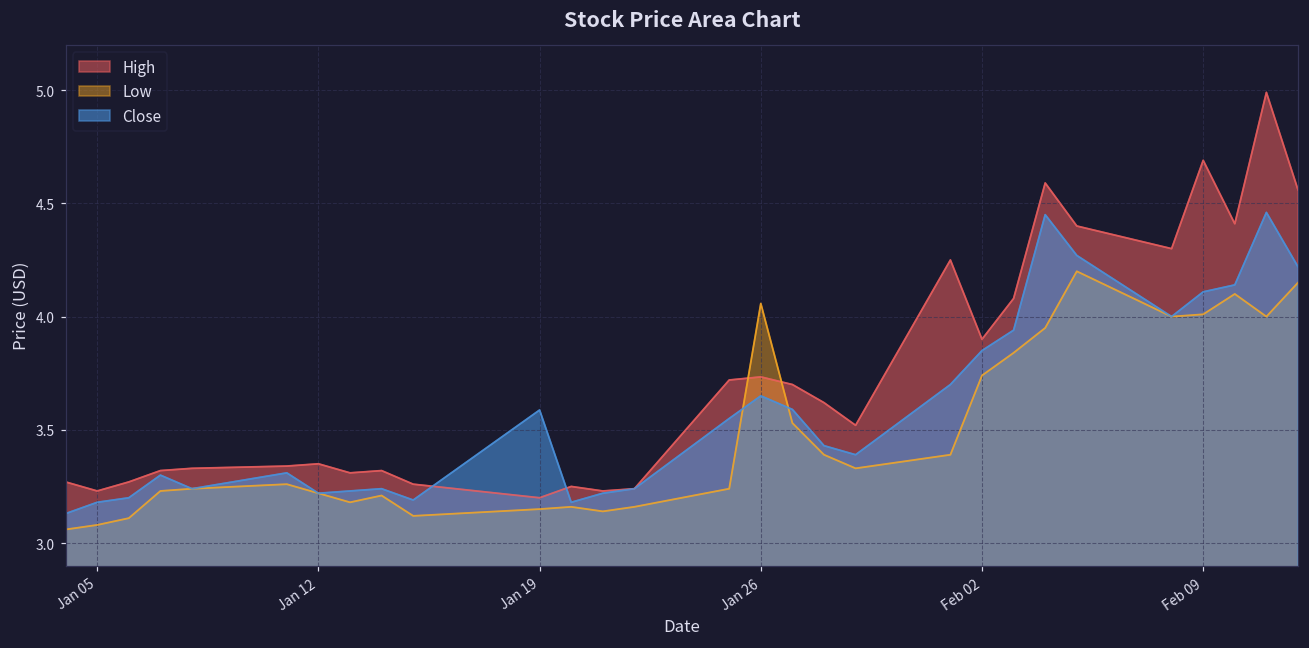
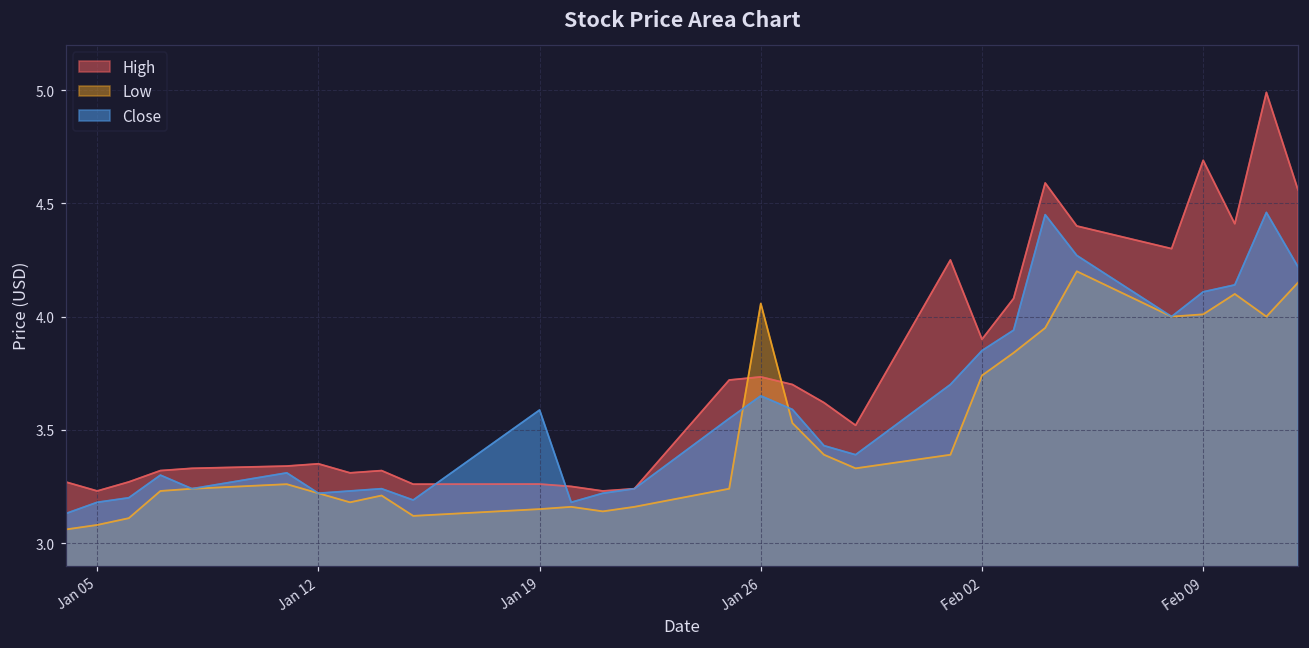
  {
    "High": {
      "Jan 05": 3.23,
      "Jan 12": 3.35,
-     "Jan 19": 3.20,
+     "Jan 19": 3.26,
      "Jan 26": 3.73,
      "Feb 02": 3.90,
      "Feb 09": 4.69
    },
    "Low": {
      "Jan 05": 3.08,
      "Jan 19": 3.15,
      "Jan 26": 4.06,
      "Feb 02": 3.74,
      "Feb 09": 4.01
    },
    "Close": {
      "Jan 05": 3.18,
      "Jan 19": 3.59,
      "Jan 26": 3.65,
      "Feb 02": 3.85,
      "Feb 09": 4.11
    }
  }
